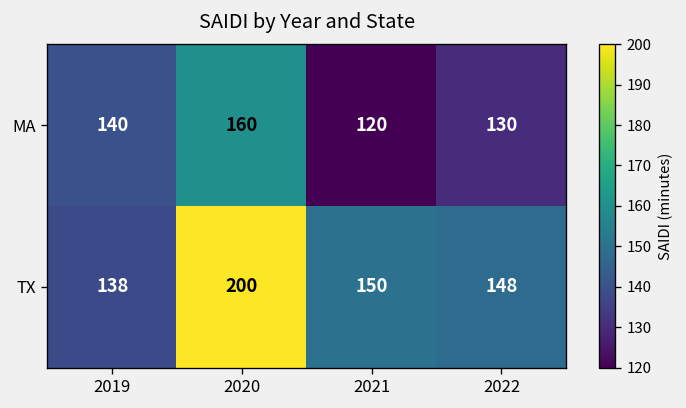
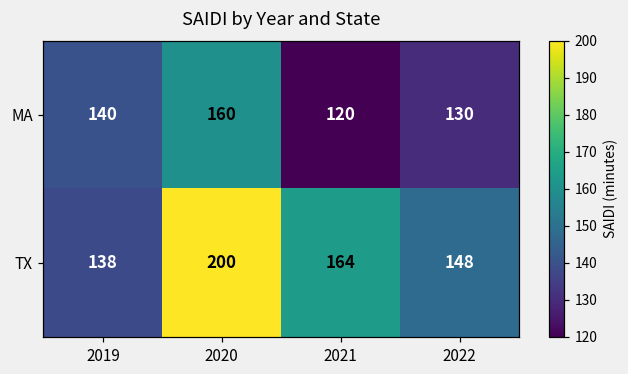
  {
    "MA": {
      "2019": 140,
      "2020": 160,
      "2021": 120,
      "2022": 130
    },
    "TX": {
      "2019": 138,
      "2020": 200,
-     "2021": 150,
+     "2021": 164,
      "2022": 148
    }
  }
